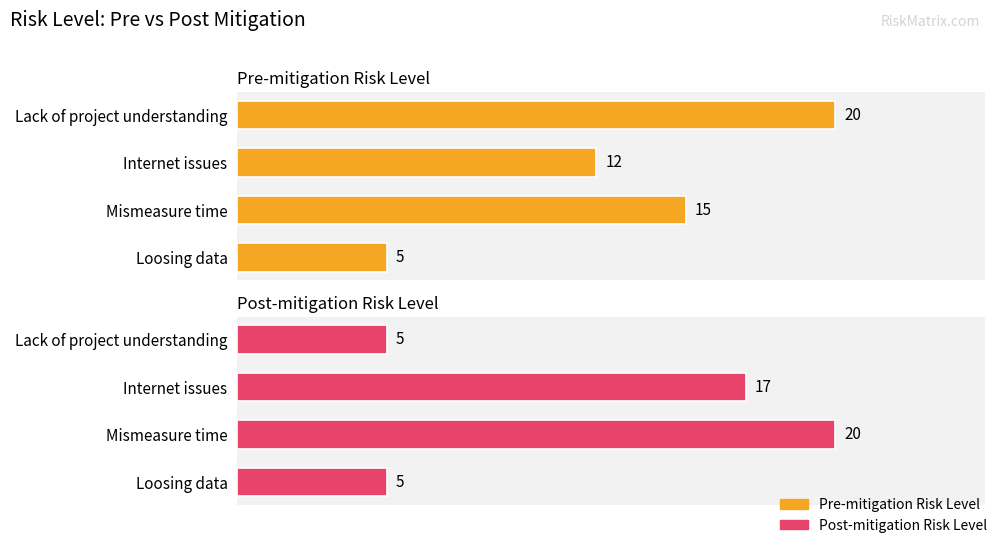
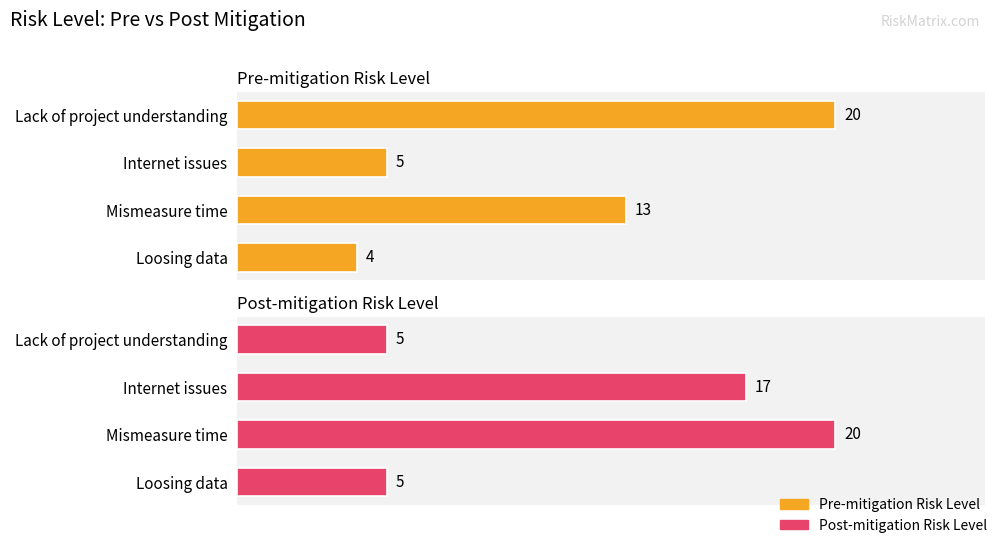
  {
    "Pre-mitigation Risk Level": {
      "Lack of project understanding": 20,
-     "Internet issues": 12,
-     "Mismeasure time": 15,
-     "Loosing data": 5
+     "Internet issues": 5,
+     "Mismeasure time": 13,
+     "Loosing data": 4
    },
    "Post-mitigation Risk Level": {
      "Lack of project understanding": 5,
      "Internet issues": 17,
      "Mismeasure time": 20,
      "Loosing data": 5
    }
  }
